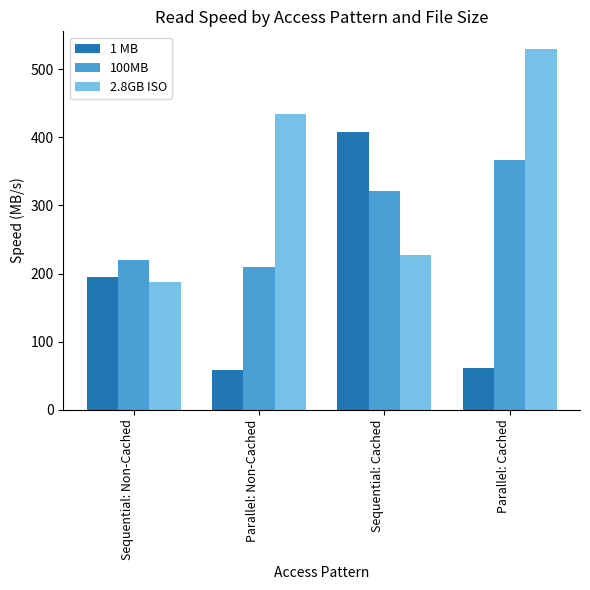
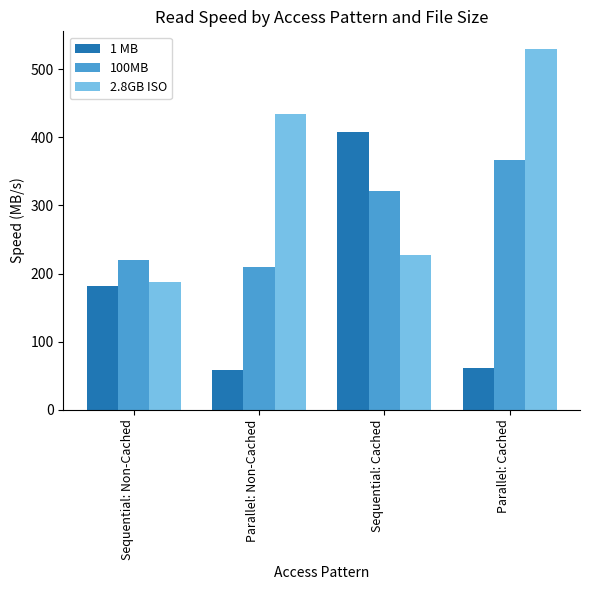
  {
    "1 MB": {
-     "Sequential: Non-Cached": 200,
+     "Sequential: Non-Cached": 180,
      "Parallel: Non-Cached": 60,
      "Sequential: Cached": 410,
      "Parallel: Cached": 60
    }
  }
